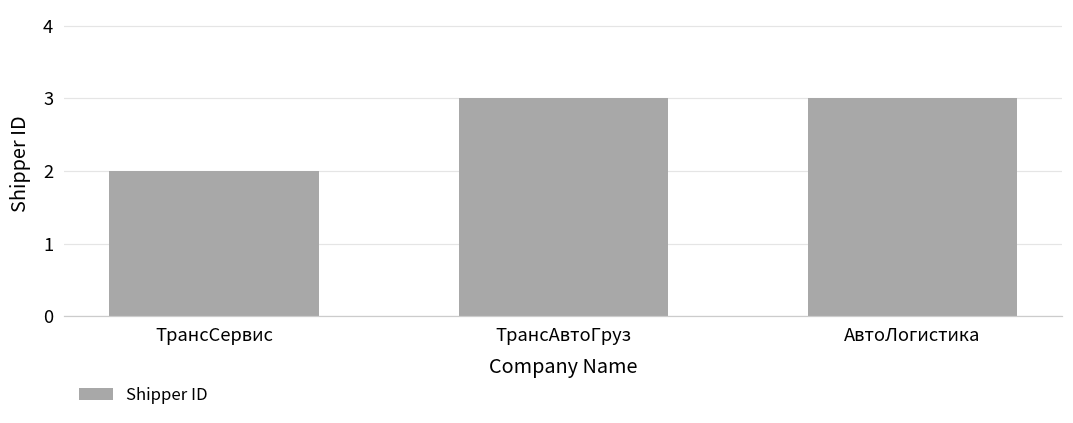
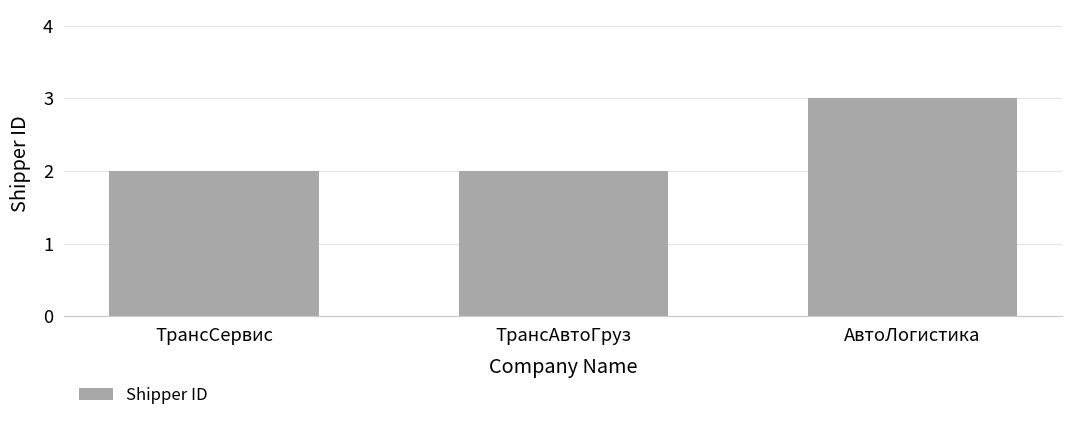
  {
    "ТрансСервис": 2,
-   "ТрансАвтоГруз": 3,
+   "ТрансАвтоГруз": 2,
    "АвтоЛогистика": 3
  }
